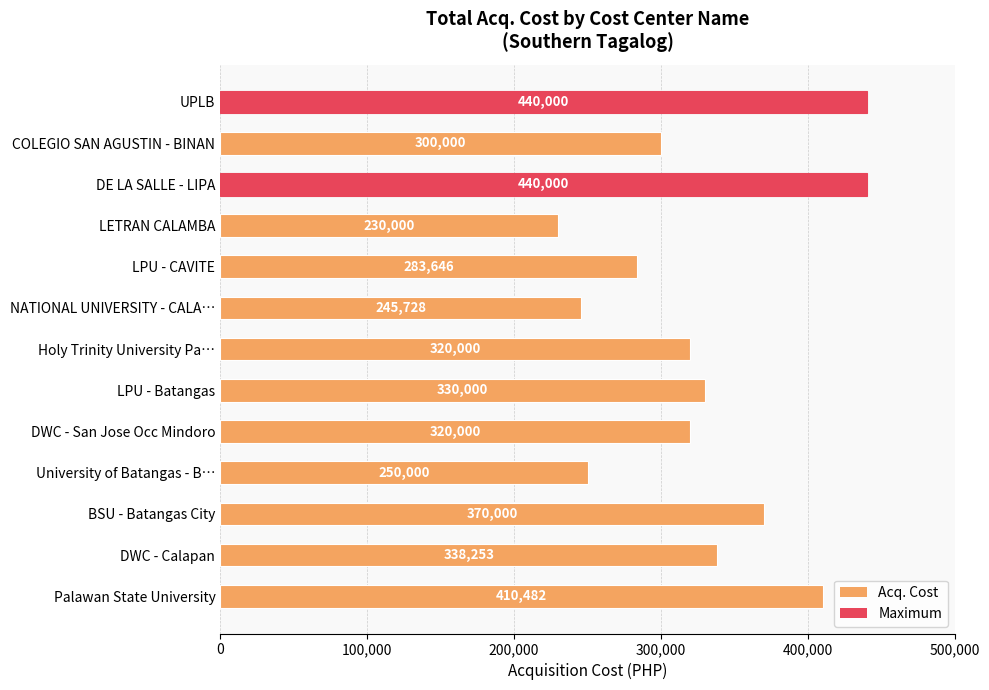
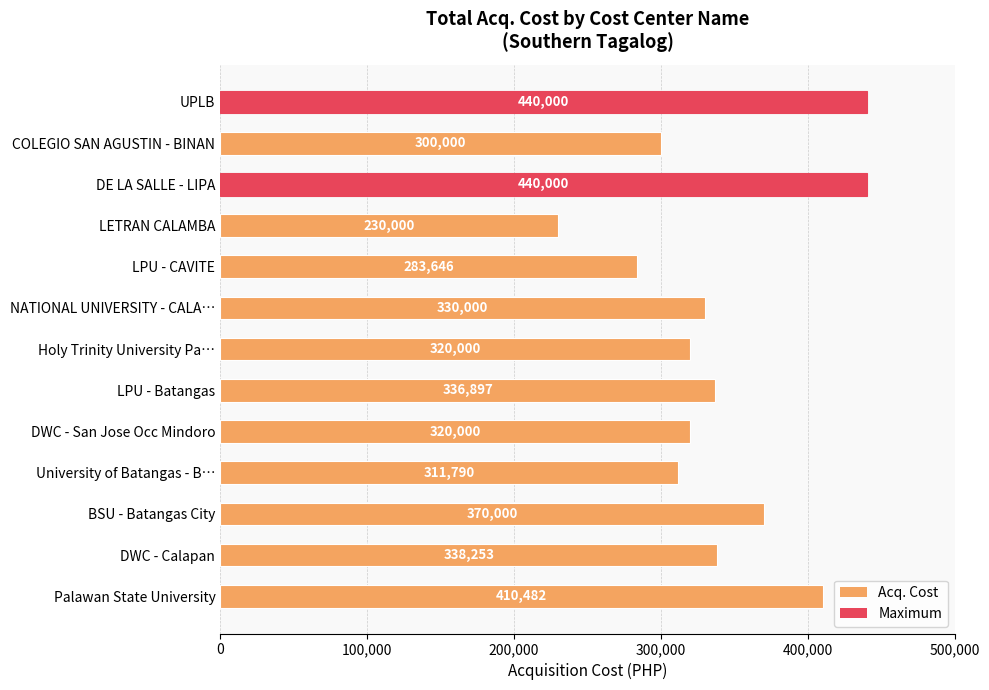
  {
    "UPLB": "440,000",
    "COLEGIO SAN AGUSTIN - BINAN": "300,000",
    "DE LA SALLE - LIPA": "440,000",
    "LETRAN CALAMBA": "230,000",
    "LPU - CAVITE": "283,646",
-   "NATIONAL UNIVERSITY - CALA…": "245,728",
+   "NATIONAL UNIVERSITY - CALA…": "330,000",
    "Holy Trinity University Pa…": "320,000",
-   "LPU - Batangas": "330,000",
+   "LPU - Batangas": "336,897",
    "DWC - San Jose Occ Mindoro": "320,000",
-   "University of Batangas - B…": "250,000",
+   "University of Batangas - B…": "311,790",
    "BSU - Batangas City": "370,000",
    "DWC - Calapan": "338,253",
    "Palawan State University": "410,482"
  }
